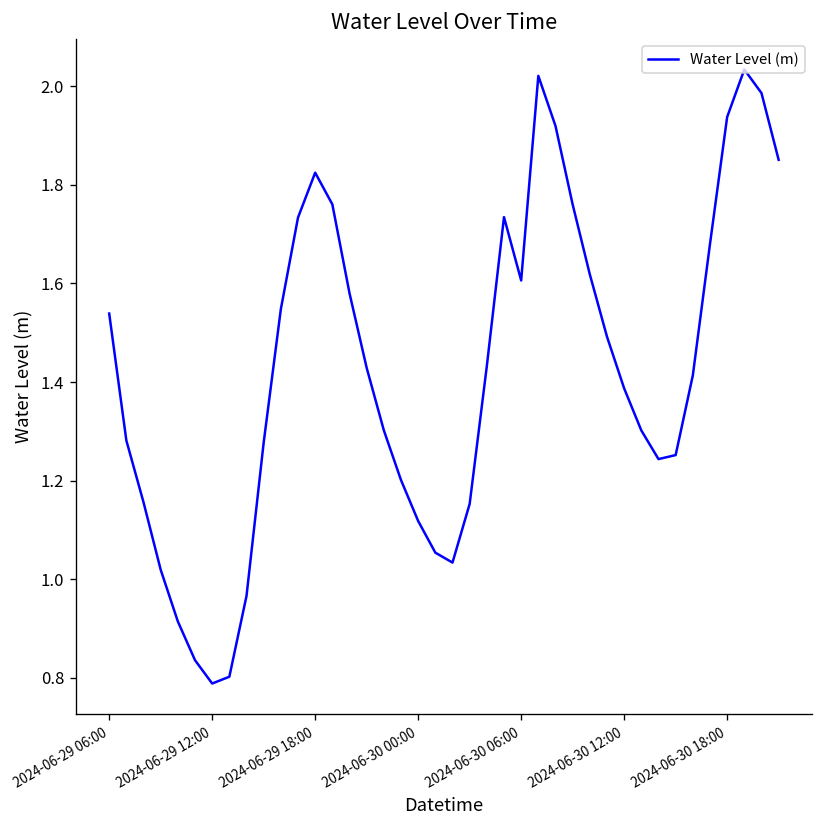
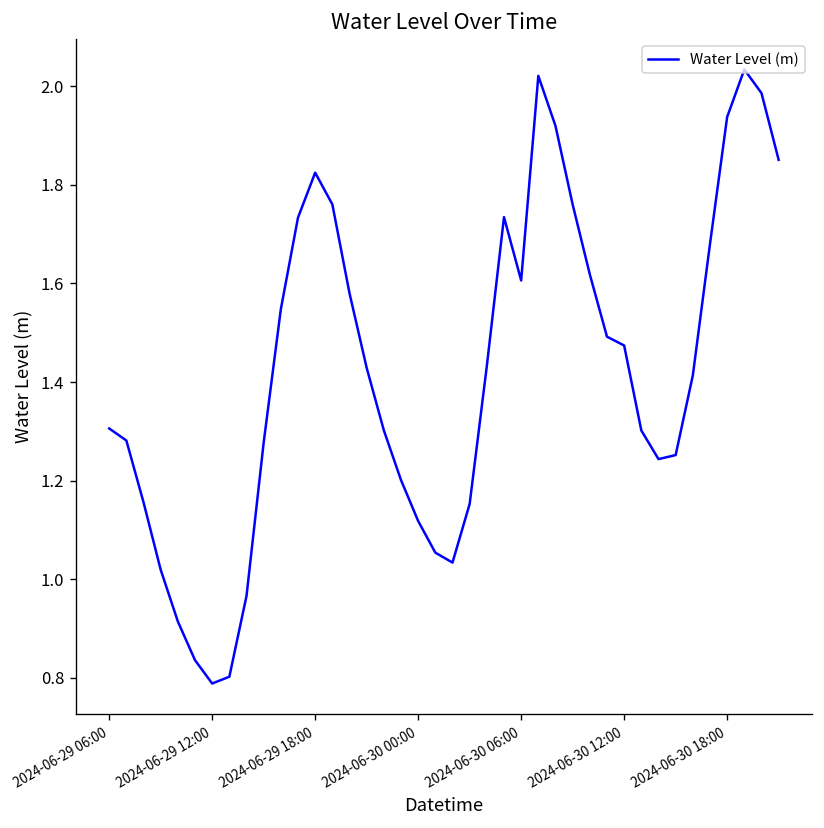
  {
-   "2024-06-29 06:00": 1.54,
+   "2024-06-29 06:00": 1.31,
    "2024-06-29 12:00": 0.79,
    "2024-06-29 18:00": 1.82,
    "2024-06-30 00:00": 1.12,
    "2024-06-30 06:00": 1.61,
-   "2024-06-30 12:00": 1.39,
+   "2024-06-30 12:00": 1.47,
    "2024-06-30 18:00": 1.94
  }
